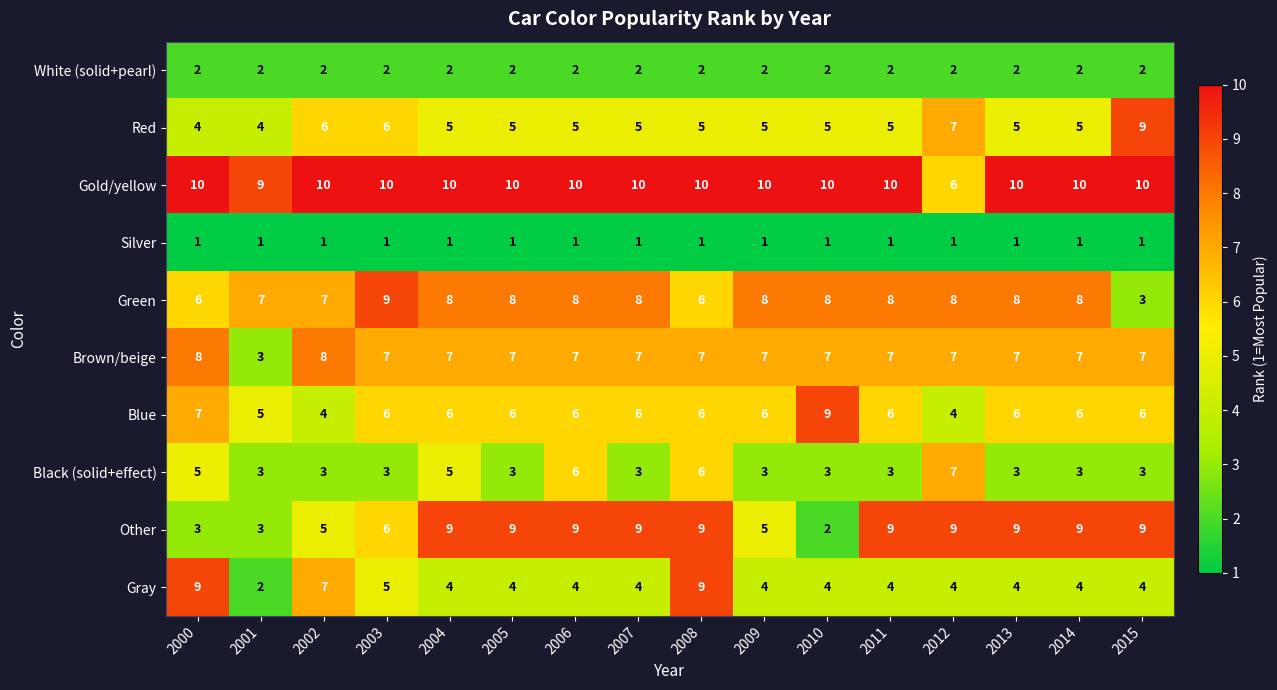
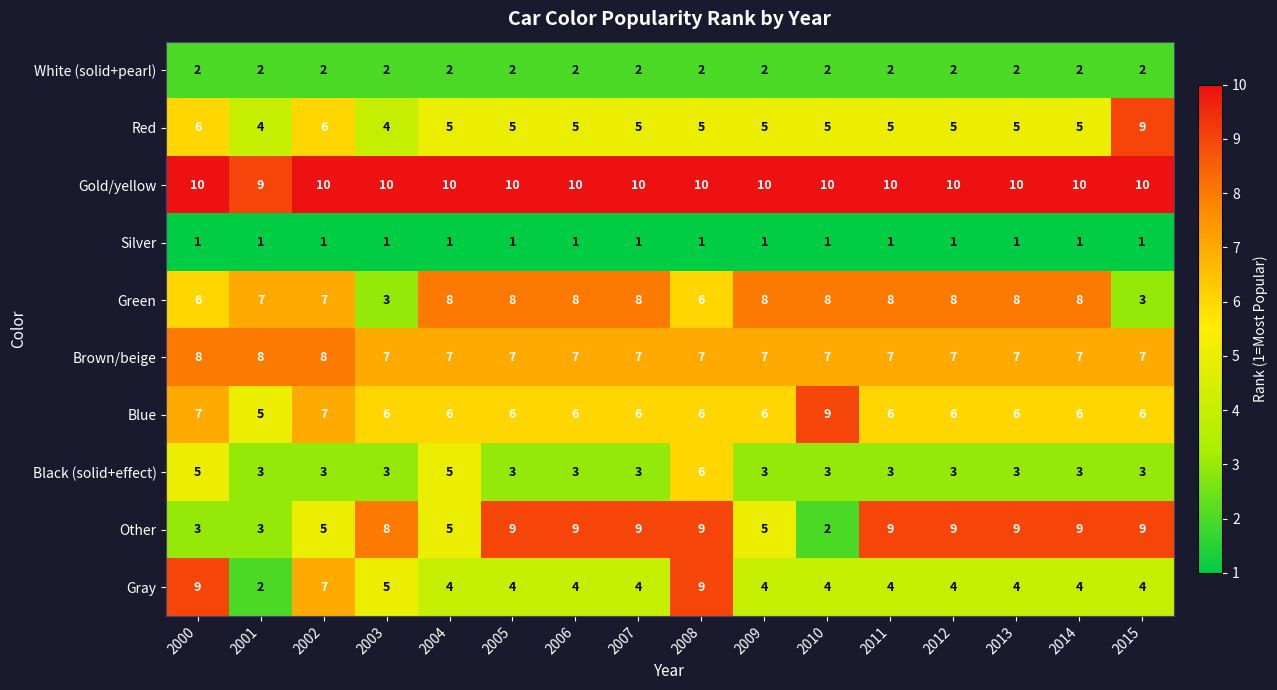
  {
    "White (solid+pearl)": {
      "2000": 2,
      "2001": 2,
      "2002": 2,
      "2003": 2,
      "2004": 2,
      "2005": 2,
      "2006": 2,
      "2007": 2,
      "2008": 2,
      "2009": 2,
      "2010": 2,
      "2011": 2,
      "2012": 2,
      "2013": 2,
      "2014": 2,
      "2015": 2
    },
    "Red": {
-     "2000": 4,
+     "2000": 6,
      "2001": 4,
      "2002": 6,
-     "2003": 6,
+     "2003": 4,
      "2004": 5,
      "2005": 5,
      "2006": 5,
      "2007": 5,
      "2008": 5,
      "2009": 5,
      "2010": 5,
      "2011": 5,
-     "2012": 7,
+     "2012": 5,
      "2013": 5,
      "2014": 5,
      "2015": 9
    },
    "Gold/yellow": {
      "2000": 10,
      "2001": 9,
      "2002": 10,
      "2003": 10,
      "2004": 10,
      "2005": 10,
      "2006": 10,
      "2007": 10,
      "2008": 10,
      "2009": 10,
      "2010": 10,
      "2011": 10,
-     "2012": 6,
+     "2012": 10,
      "2013": 10,
      "2014": 10,
      "2015": 10
    },
    "Silver": {
      "2000": 1,
      "2001": 1,
      "2002": 1,
      "2003": 1,
      "2004": 1,
      "2005": 1,
      "2006": 1,
      "2007": 1,
      "2008": 1,
      "2009": 1,
      "2010": 1,
      "2011": 1,
      "2012": 1,
      "2013": 1,
      "2014": 1,
      "2015": 1
    },
    "Green": {
      "2000": 6,
      "2001": 7,
      "2002": 7,
-     "2003": 9,
+     "2003": 3,
      "2004": 8,
      "2005": 8,
      "2006": 8,
      "2007": 8,
      "2008": 6,
      "2009": 8,
      "2010": 8,
      "2011": 8,
      "2012": 8,
      "2013": 8,
      "2014": 8,
      "2015": 3
    },
    "Brown/beige": {
      "2000": 8,
-     "2001": 3,
+     "2001": 8,
      "2002": 8,
      "2003": 7,
      "2004": 7,
      "2005": 7,
      "2006": 7,
      "2007": 7,
      "2008": 7,
      "2009": 7,
      "2010": 7,
      "2011": 7,
      "2012": 7,
      "2013": 7,
      "2014": 7,
      "2015": 7
    },
    "Blue": {
      "2000": 7,
      "2001": 5,
-     "2002": 4,
+     "2002": 7,
      "2003": 6,
      "2004": 6,
      "2005": 6,
      "2006": 6,
      "2007": 6,
      "2008": 6,
      "2009": 6,
      "2010": 9,
      "2011": 6,
-     "2012": 4,
+     "2012": 6,
      "2013": 6,
      "2014": 6,
      "2015": 6
    },
    "Black (solid+effect)": {
      "2000": 5,
      "2001": 3,
      "2002": 3,
      "2003": 3,
      "2004": 5,
      "2005": 3,
-     "2006": 6,
+     "2006": 3,
      "2007": 3,
      "2008": 6,
      "2009": 3,
      "2010": 3,
      "2011": 3,
-     "2012": 7,
+     "2012": 3,
      "2013": 3,
      "2014": 3,
      "2015": 3
    },
    "Other": {
      "2000": 3,
      "2001": 3,
      "2002": 5,
-     "2003": 6,
-     "2004": 9,
+     "2003": 8,
+     "2004": 5,
      "2005": 9,
      "2006": 9,
      "2007": 9,
      "2008": 9,
      "2009": 5,
      "2010": 2,
      "2011": 9,
      "2012": 9,
      "2013": 9,
      "2014": 9,
      "2015": 9
    },
    "Gray": {
      "2000": 9,
      "2001": 2,
      "2002": 7,
      "2003": 5,
      "2004": 4,
      "2005": 4,
      "2006": 4,
      "2007": 4,
      "2008": 9,
      "2009": 4,
      "2010": 4,
      "2011": 4,
      "2012": 4,
      "2013": 4,
      "2014": 4,
      "2015": 4
    }
  }
